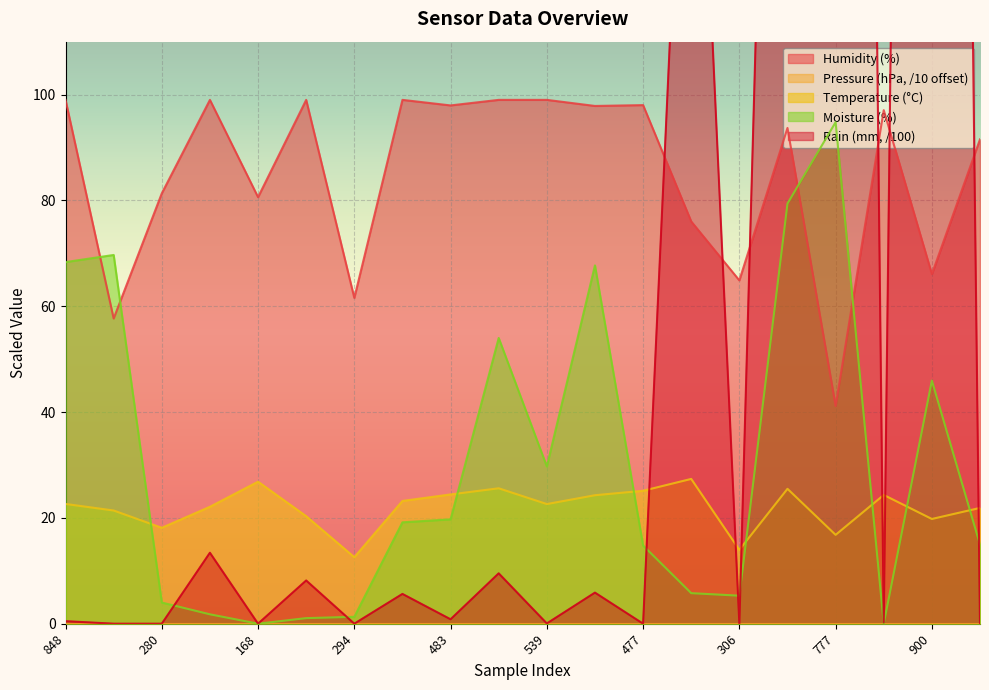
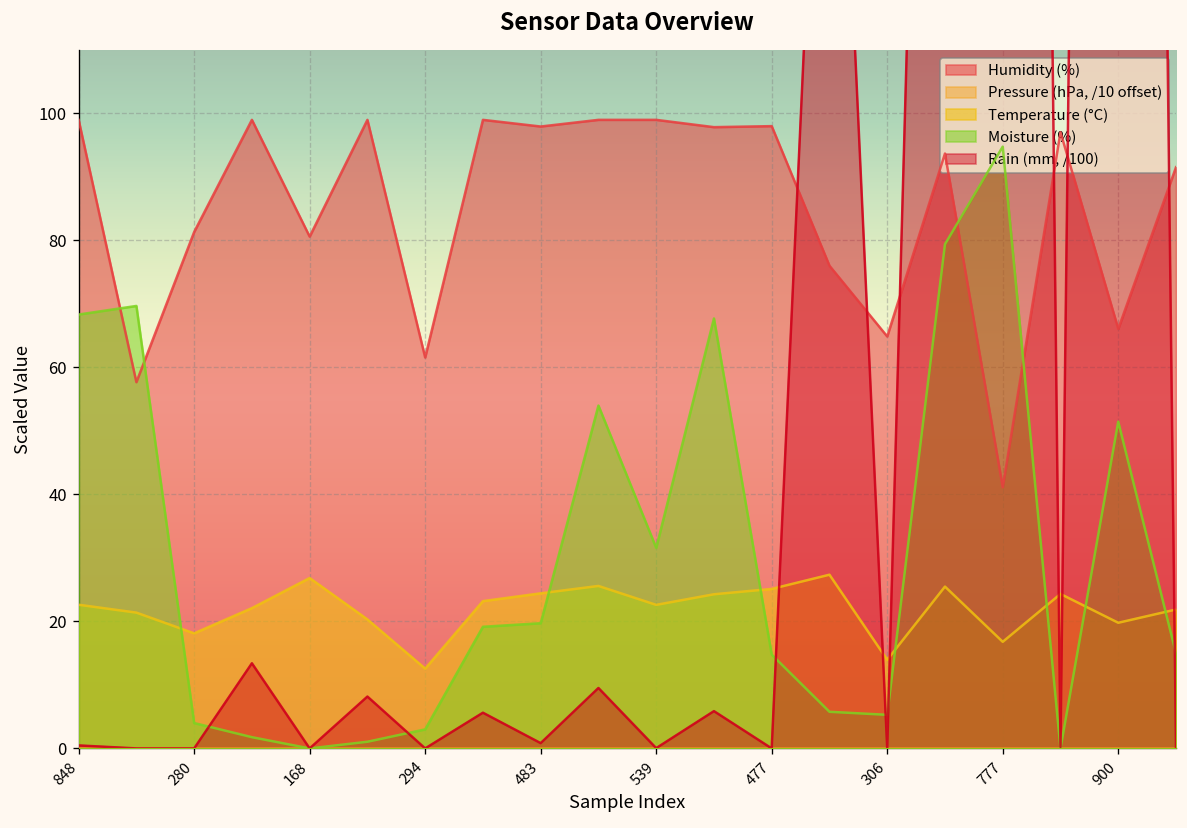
  {
    "Moisture (%)": {
      "848": 68,
      "280": 4,
-     "294": 1,
+     "294": 3,
      "483": 20,
-     "539": 30,
+     "539": 32,
      "477": 15,
      "306": 5,
-     "900": 46
+     "900": 51
    }
  }
